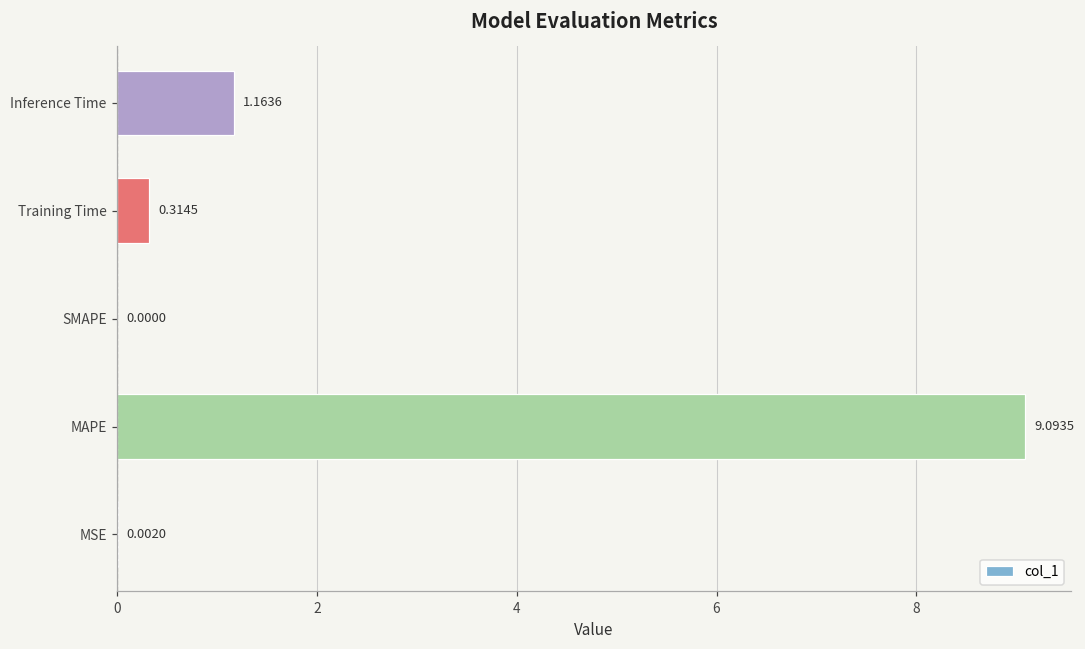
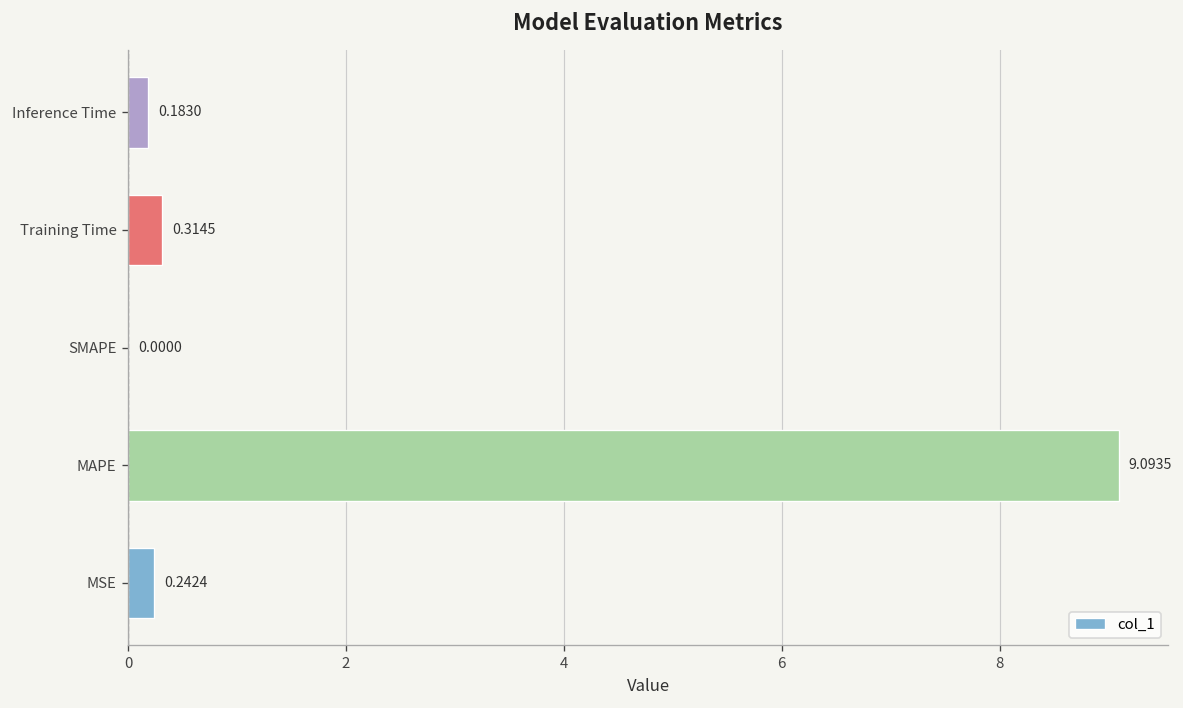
  {
-   "Inference Time": 1.1636,
+   "Inference Time": 0.1830,
    "Training Time": 0.3145,
    "SMAPE": 0.0000,
    "MAPE": 9.0935,
-   "MSE": 0.0020
+   "MSE": 0.2424
  }
